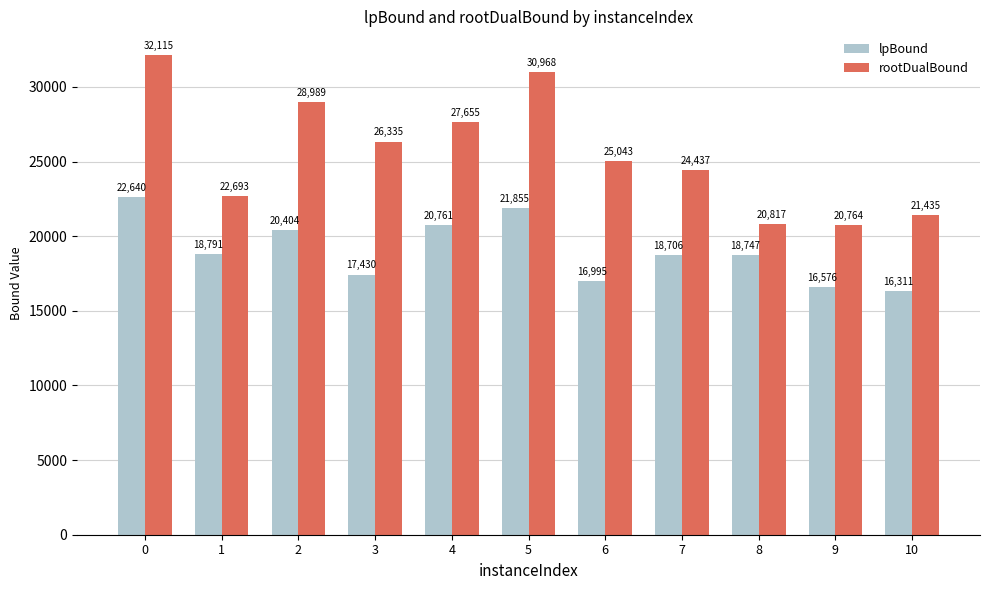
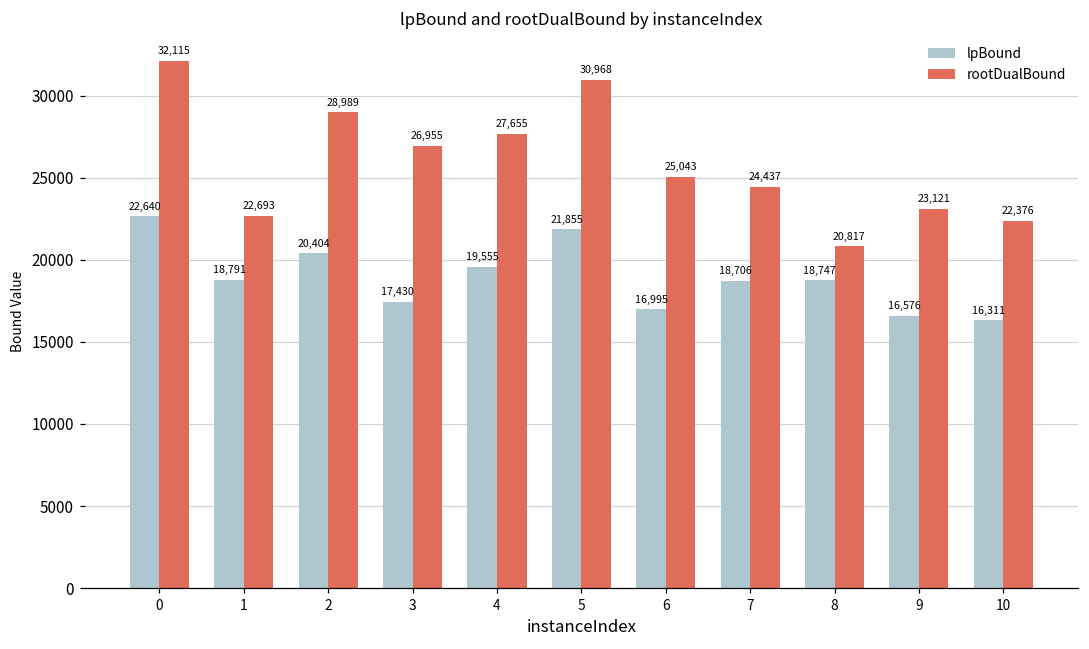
  {
    "lpBound": {
      "0": "22,640",
      "1": "18,791",
      "2": "20,404",
      "3": "17,430",
-     "4": "20,761",
+     "4": "19,555",
      "5": "21,855",
      "6": "16,995",
      "7": "18,706",
      "8": "18,747",
      "9": "16,576",
      "10": "16,311"
    },
    "rootDualBound": {
      "0": "32,115",
      "1": "22,693",
      "2": "28,989",
-     "3": "26,335",
+     "3": "26,955",
      "4": "27,655",
      "5": "30,968",
      "6": "25,043",
      "7": "24,437",
      "8": "20,817",
-     "9": "20,764",
-     "10": "21,435"
+     "9": "23,121",
+     "10": "22,376"
    }
  }
